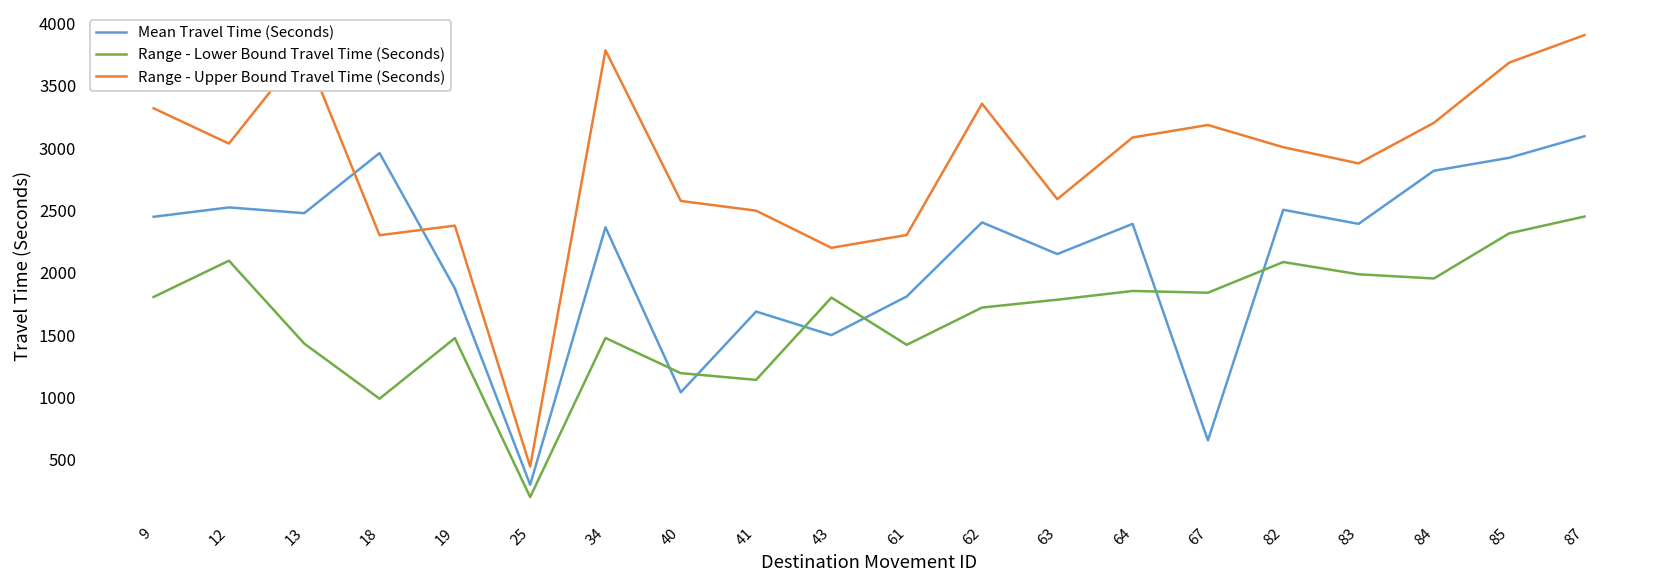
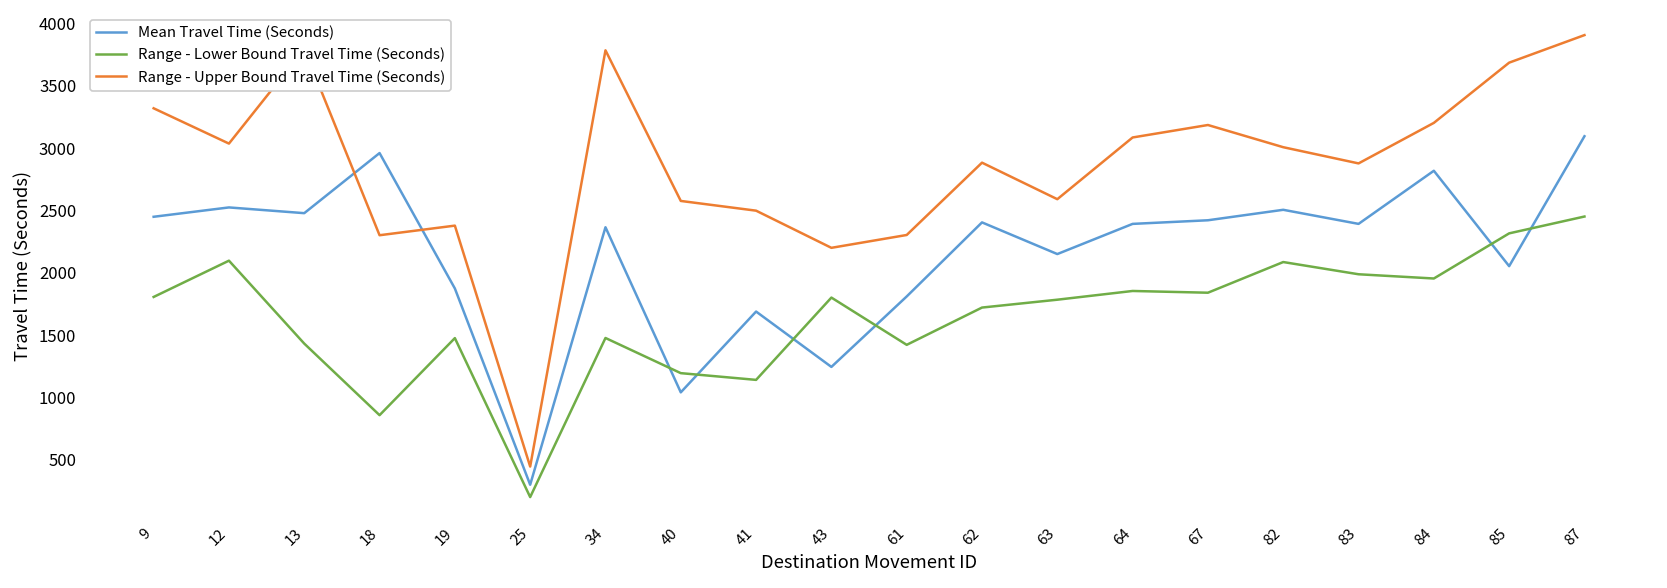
  {
    "Mean Travel Time (Seconds)": {
      "9": 2450,
      "12": 2530,
      "13": 2480,
      "18": 2960,
      "19": 1880,
      "25": 300,
      "34": 2370,
      "40": 1040,
      "41": 1690,
-     "43": 1500,
+     "43": 1250,
      "61": 1810,
      "62": 2410,
      "63": 2150,
      "64": 2390,
-     "67": 660,
+     "67": 2420,
      "82": 2510,
      "83": 2390,
      "84": 2820,
-     "85": 2920,
+     "85": 2050,
      "87": 3100
    },
    "Range - Lower Bound Travel Time (Seconds)": {
      "9": 1810,
      "12": 2100,
      "13": 1430,
-     "18": 990,
+     "18": 860,
      "19": 1480,
      "25": 200,
      "34": 1480,
      "40": 1200,
      "41": 1140,
      "43": 1800,
      "61": 1420,
      "62": 1720,
      "63": 1790,
      "64": 1860,
      "67": 1840,
      "82": 2090,
      "83": 1990,
      "84": 1960,
      "85": 2320,
      "87": 2450
    },
    "Range - Upper Bound Travel Time (Seconds)": {
      "9": 3320,
      "12": 3040,
      "18": 2300,
      "19": 2380,
      "25": 450,
      "34": 3790,
      "40": 2580,
      "41": 2500,
      "43": 2200,
      "61": 2300,
-     "62": 3360,
+     "62": 2880,
      "63": 2590,
      "64": 3090,
      "67": 3190,
      "82": 3010,
      "83": 2880,
      "84": 3200,
      "85": 3690,
      "87": 3910
    }
  }
